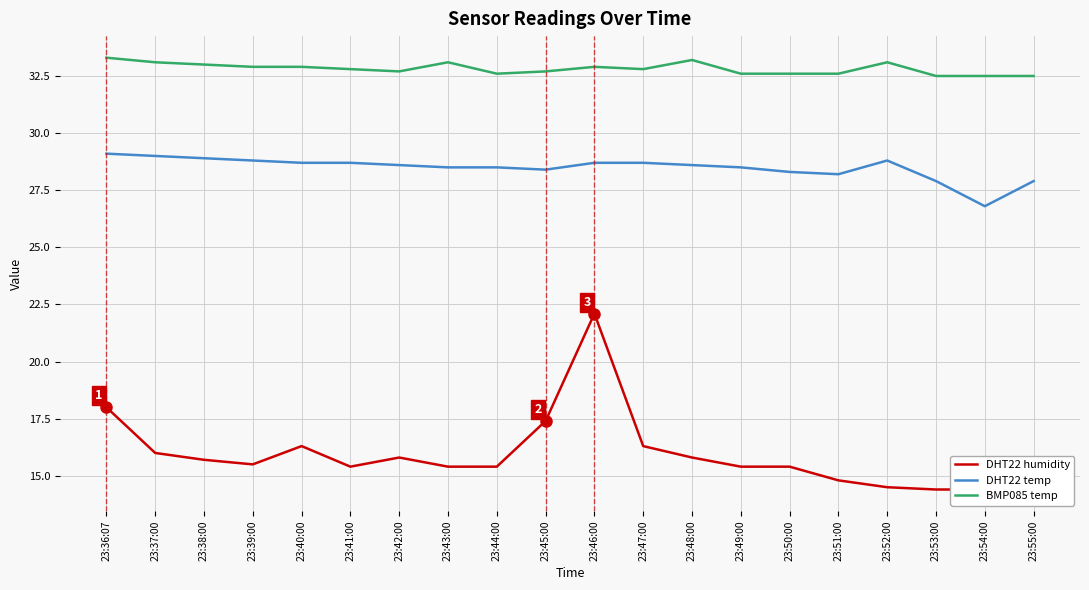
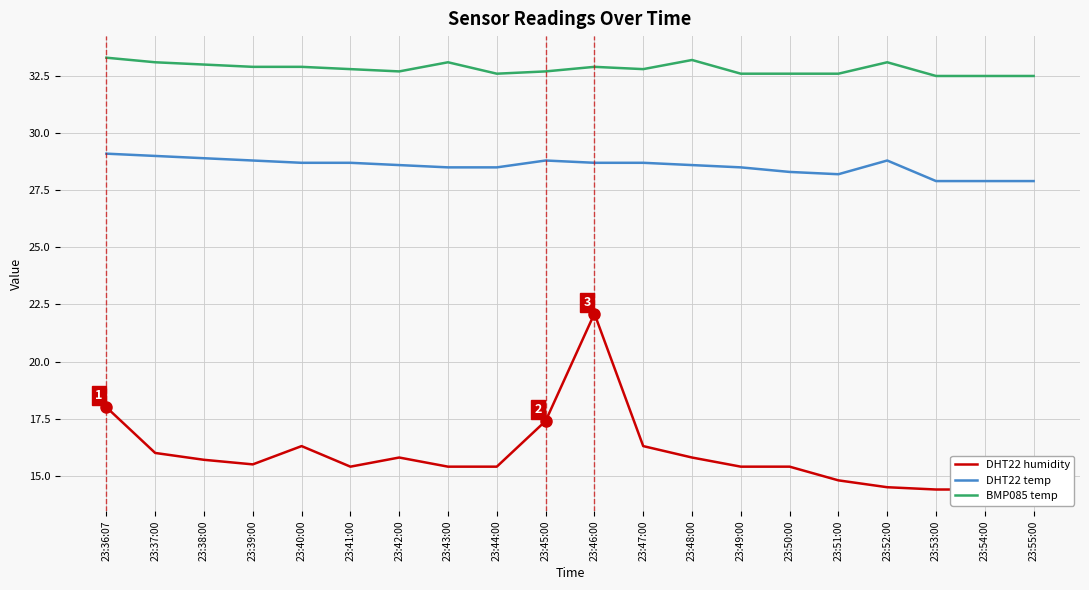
  {
    "DHT22 temp": {
      "23:36:07": 29.1,
      "23:37:00": 29.0,
      "23:38:00": 28.9,
      "23:39:00": 28.8,
      "23:40:00": 28.7,
      "23:41:00": 28.7,
      "23:42:00": 28.6,
      "23:43:00": 28.5,
      "23:44:00": 28.5,
-     "23:45:00": 28.4,
+     "23:45:00": 28.8,
      "23:46:00": 28.7,
      "23:47:00": 28.7,
      "23:48:00": 28.6,
      "23:49:00": 28.5,
      "23:50:00": 28.3,
      "23:51:00": 28.2,
      "23:52:00": 28.8,
      "23:53:00": 27.9,
-     "23:54:00": 26.8,
+     "23:54:00": 27.9,
      "23:55:00": 27.9
    },
    "BMP085 temp": {
      "23:36:07": 33.3,
      "23:37:00": 33.1,
      "23:38:00": 33.0,
      "23:39:00": 32.9,
      "23:40:00": 32.9,
      "23:41:00": 32.8,
      "23:42:00": 32.7,
      "23:43:00": 33.1,
      "23:44:00": 32.6,
      "23:45:00": 32.7,
      "23:46:00": 32.9,
      "23:47:00": 32.8,
      "23:48:00": 33.2,
      "23:49:00": 32.6,
      "23:50:00": 32.6,
      "23:51:00": 32.6,
      "23:52:00": 33.1,
      "23:53:00": 32.5,
      "23:54:00": 32.5,
      "23:55:00": 32.5
    }
  }
